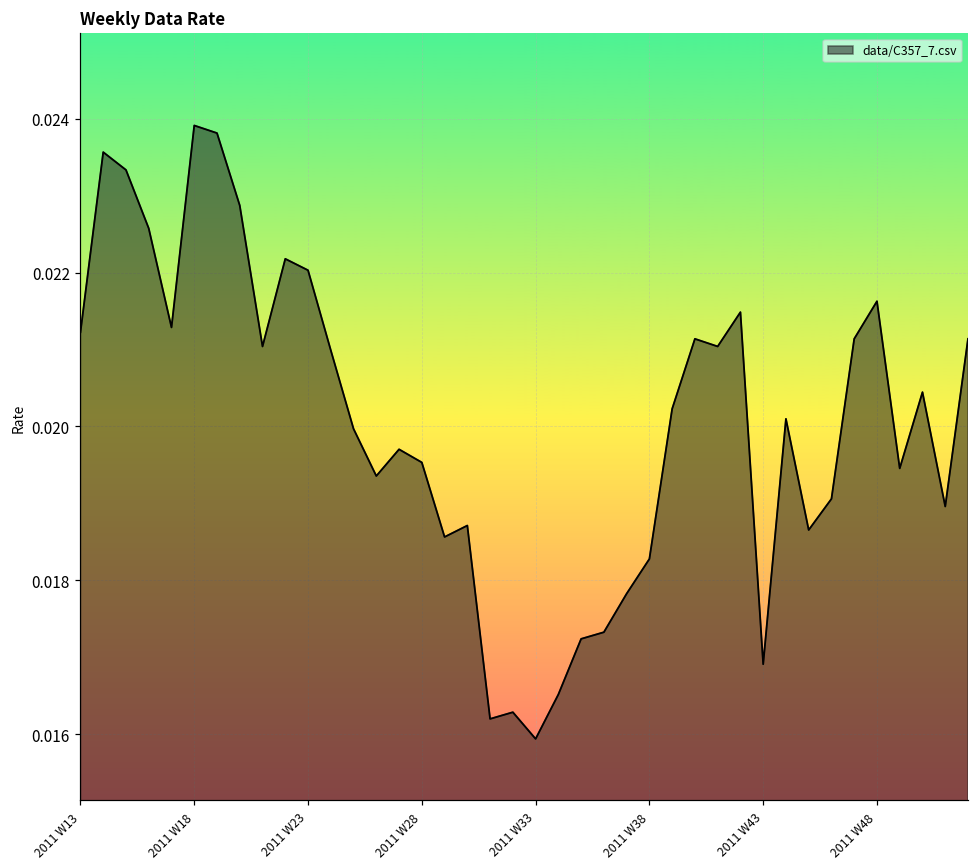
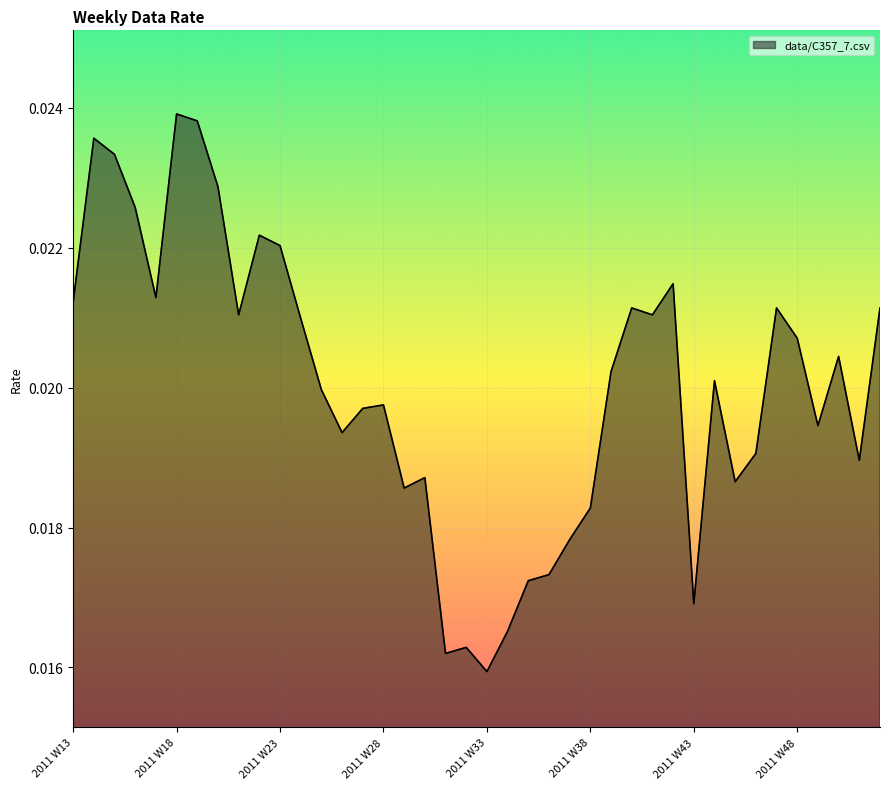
  {
    "2011 W13": 0.0212,
    "2011 W18": 0.0239,
    "2011 W23": 0.0220,
-   "2011 W28": 0.0195,
+   "2011 W28": 0.0198,
    "2011 W33": 0.0159,
    "2011 W38": 0.0183,
    "2011 W43": 0.0169,
-   "2011 W48": 0.0216
+   "2011 W48": 0.0207
  }
